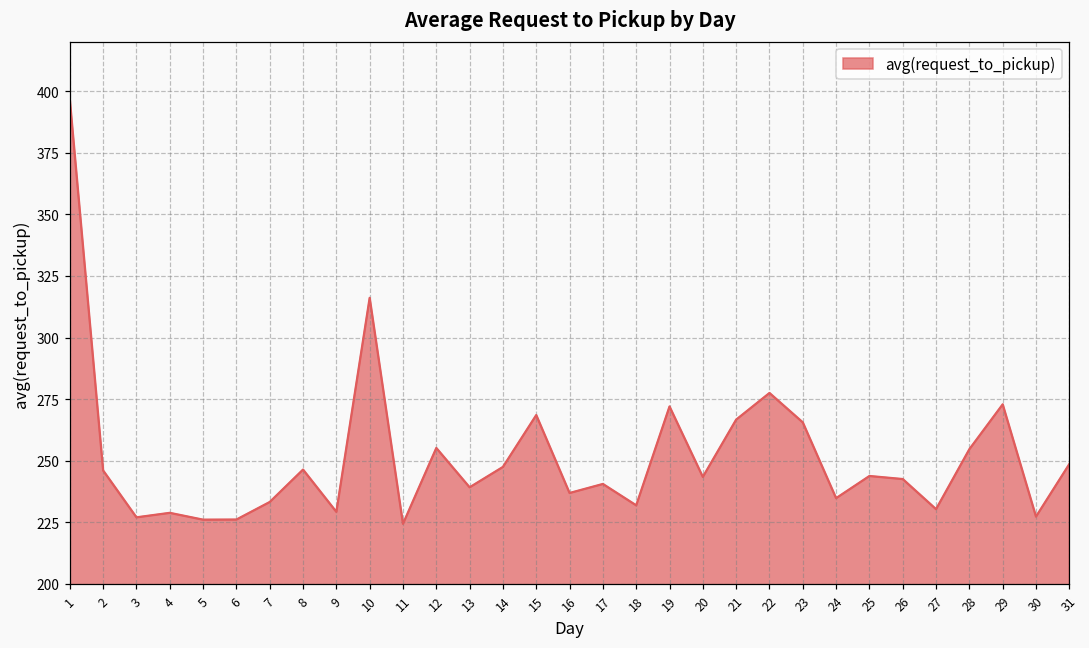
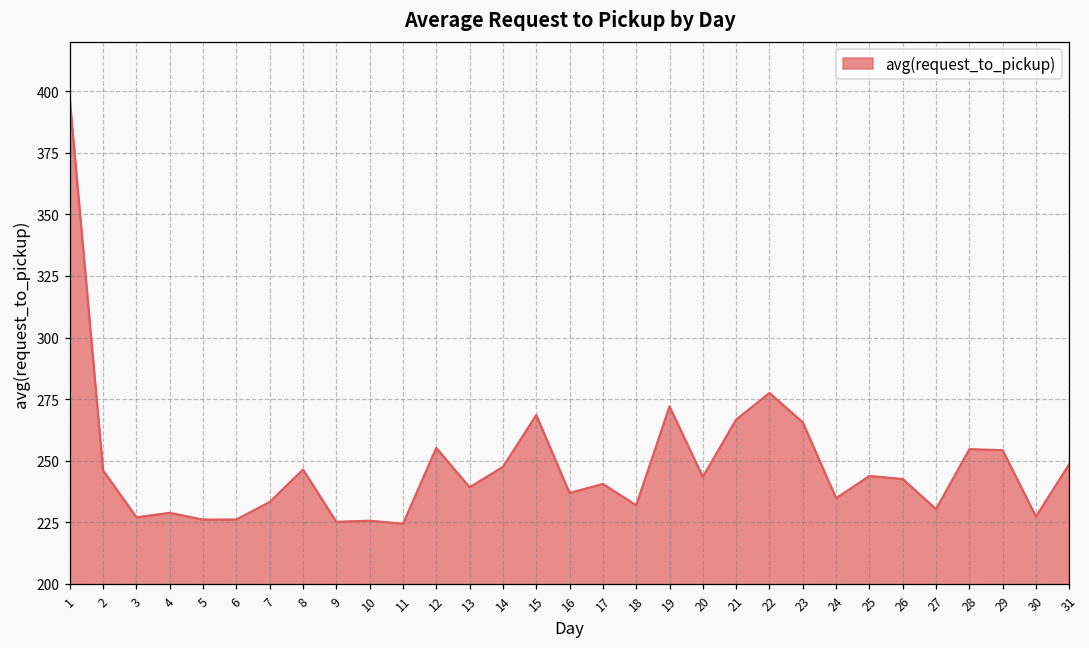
  {
    "1": 397,
    "2": 246,
    "3": 227,
    "4": 229,
    "5": 226,
    "6": 226,
    "7": 233,
    "8": 246,
-   "9": 229,
-   "10": 316,
+   "9": 225,
+   "10": 226,
    "11": 224,
    "12": 255,
    "13": 239,
    "14": 247,
    "15": 269,
    "16": 237,
    "17": 241,
    "18": 232,
    "19": 272,
    "20": 243,
    "21": 267,
    "22": 277,
    "23": 266,
    "24": 235,
    "25": 244,
    "26": 243,
    "27": 230,
    "28": 255,
-   "29": 273,
+   "29": 254,
    "30": 227,
    "31": 249
  }
